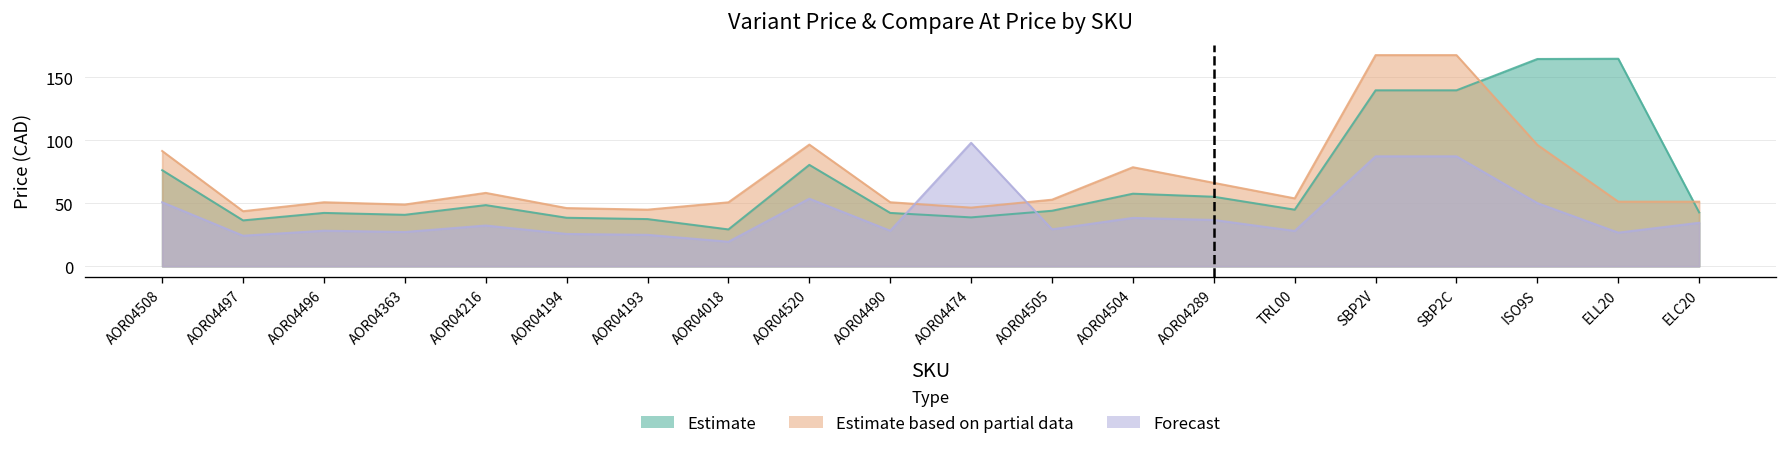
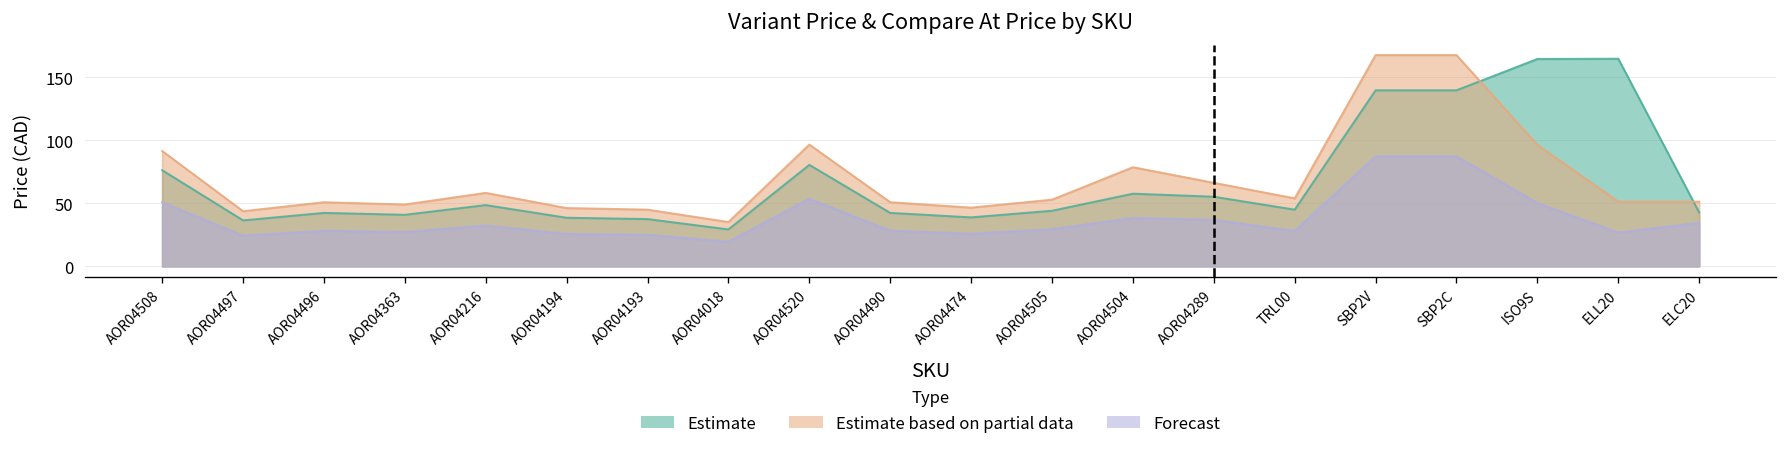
  {
    "Estimate": {
      "AOR04508": 76,
      "AOR04497": 36,
      "AOR04496": 42,
      "AOR04363": 41,
      "AOR04216": 49,
      "AOR04194": 39,
      "AOR04193": 37,
      "AOR04018": 29,
      "AOR04520": 81,
      "AOR04490": 42,
      "AOR04474": 39,
      "AOR04505": 44,
      "AOR04504": 58,
      "AOR04289": 55,
      "TRL00": 45,
      "SBP2V": 140,
      "SBP2C": 140,
      "ISO9S": 165,
      "ELL20": 165,
      "ELC20": 43
    },
    "Estimate based on partial data": {
      "AOR04508": 92,
      "AOR04497": 44,
      "AOR04496": 51,
      "AOR04363": 49,
      "AOR04216": 58,
      "AOR04194": 46,
      "AOR04193": 45,
-     "AOR04018": 51,
+     "AOR04018": 35,
      "AOR04520": 97,
      "AOR04490": 51,
      "AOR04474": 47,
      "AOR04505": 53,
      "AOR04504": 79,
      "AOR04289": 66,
      "TRL00": 54,
      "SBP2V": 168,
      "SBP2C": 168,
      "ISO9S": 96,
      "ELL20": 51,
      "ELC20": 51
    },
    "Forecast": {
      "AOR04508": 51,
      "AOR04497": 24,
      "AOR04496": 28,
      "AOR04363": 27,
      "AOR04216": 32,
      "AOR04194": 26,
      "AOR04193": 25,
      "AOR04018": 20,
      "AOR04520": 54,
      "AOR04490": 28,
-     "AOR04474": 98,
+     "AOR04474": 26,
      "AOR04505": 29,
      "AOR04504": 38,
      "AOR04289": 37,
      "TRL00": 28,
      "SBP2V": 87,
      "SBP2C": 87,
      "ISO9S": 50,
      "ELL20": 27,
      "ELC20": 35
    }
  }
